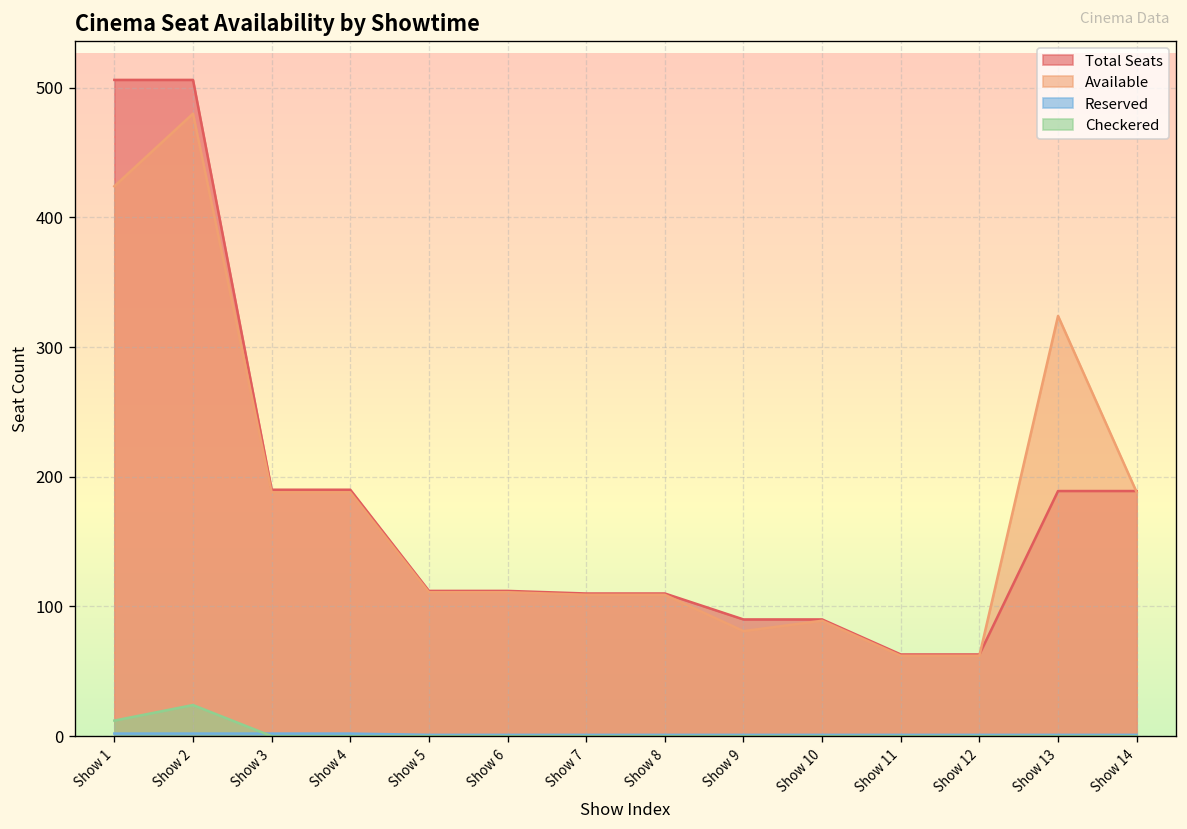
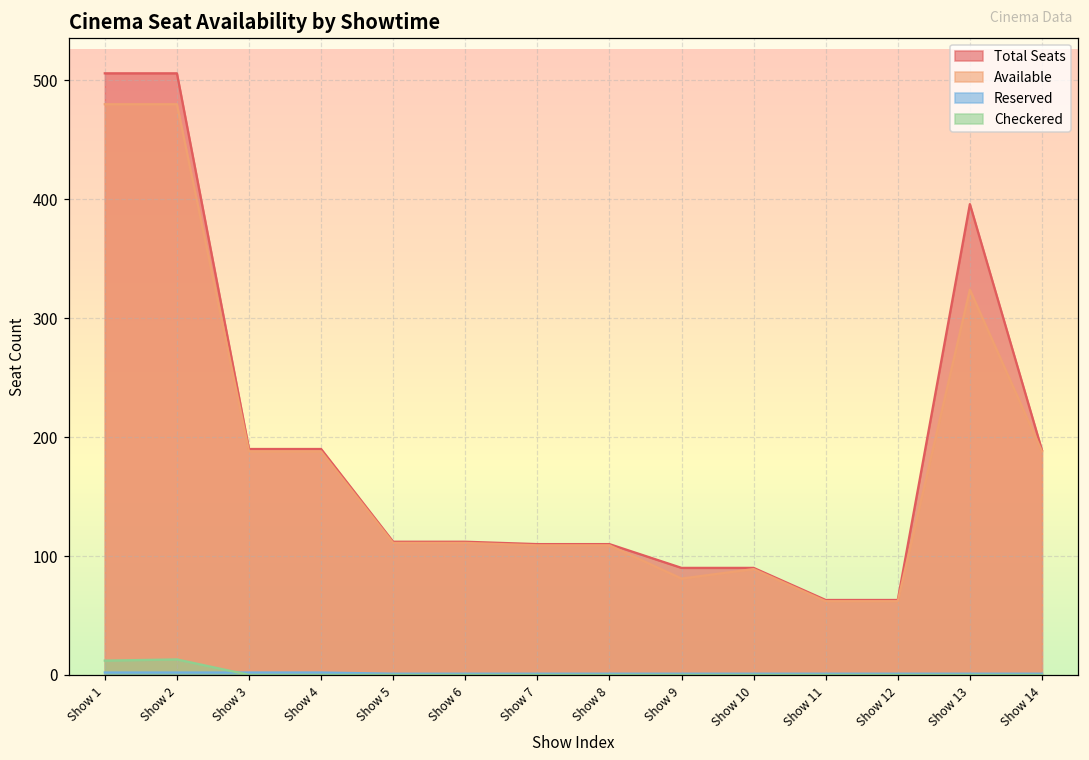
  {
    "Total Seats": {
      "Show 1": 506,
      "Show 2": 506,
      "Show 9": 90,
-     "Show 13": 189
+     "Show 13": 396
    },
    "Available": {
-     "Show 1": 424,
+     "Show 1": 480,
      "Show 2": 480,
      "Show 9": 81,
      "Show 13": 324
    },
    "Reserved": {
      "Show 1": 2,
      "Show 2": 2
    },
    "Checkered": {
      "Show 1": 12,
-     "Show 2": 24
+     "Show 2": 13
    }
  }
